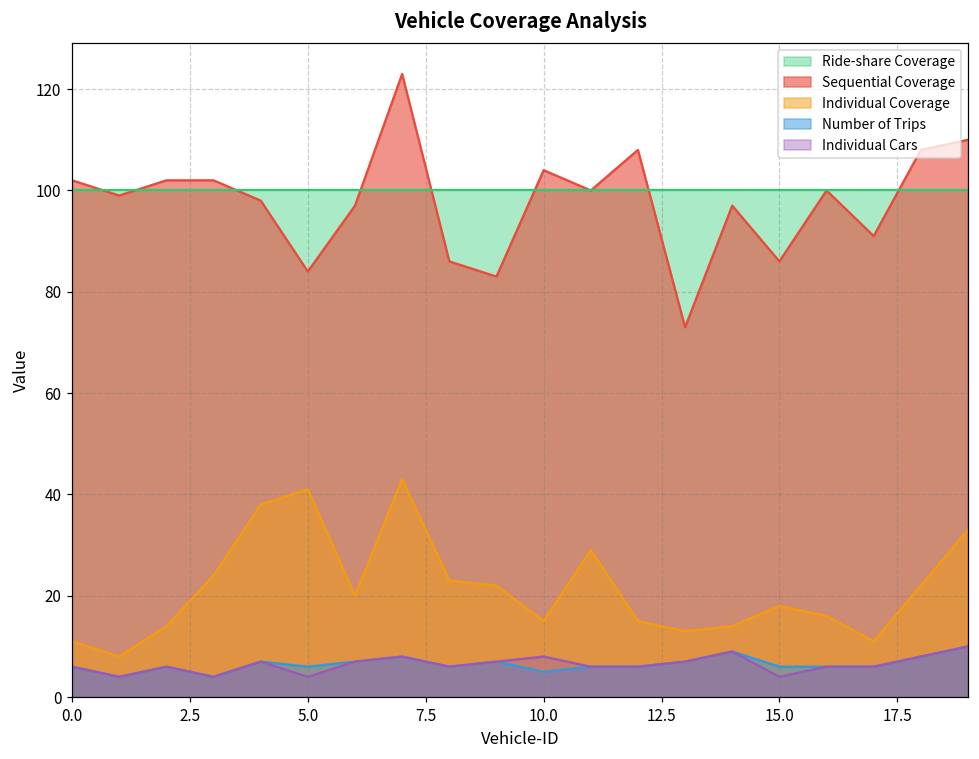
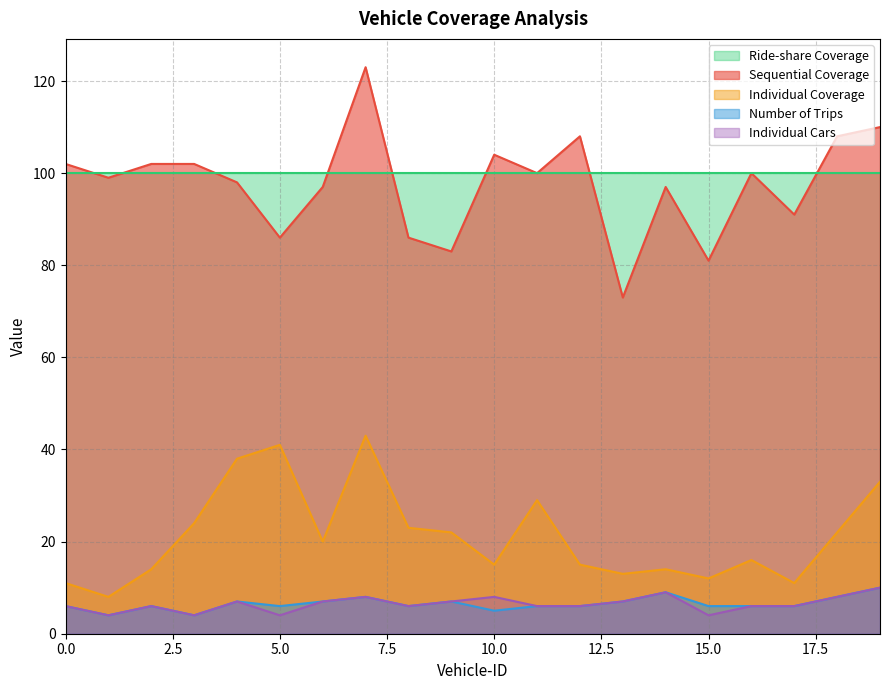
  {
    "Ride-share Coverage": {
      "0.0": 100,
      "5.0": 100,
      "10.0": 100,
      "15.0": 100
    },
    "Sequential Coverage": {
      "0.0": 102,
-     "5.0": 84,
+     "5.0": 86,
      "10.0": 104,
-     "15.0": 86
+     "15.0": 81
    },
    "Individual Coverage": {
      "0.0": 11,
      "5.0": 41,
      "10.0": 15,
-     "15.0": 18
+     "15.0": 12
    },
    "Number of Trips": {
      "5.0": 6,
      "10.0": 5,
      "15.0": 6
    },
    "Individual Cars": {
      "5.0": 4,
      "10.0": 8,
      "15.0": 4
    }
  }
